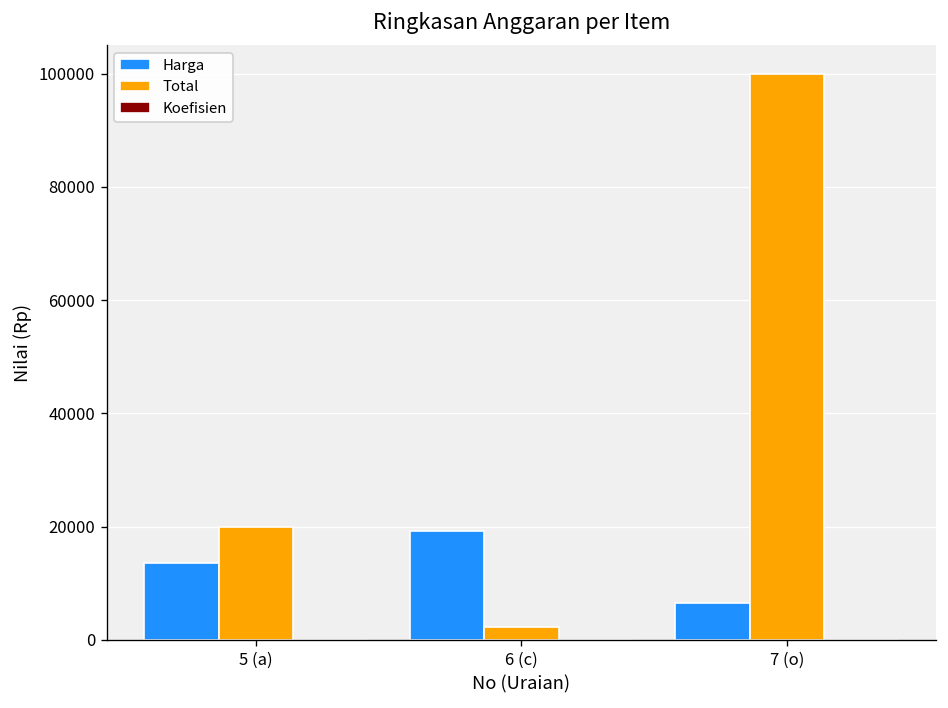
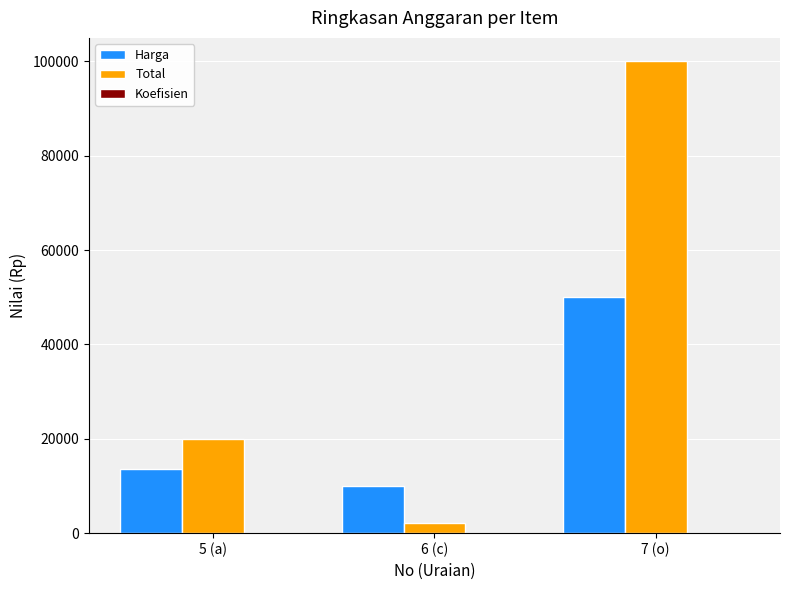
  {
    "Harga": {
      "5 (a)": 14000,
-     "6 (c)": 19000,
-     "7 (o)": 6000
+     "6 (c)": 10000,
+     "7 (o)": 50000
    },
    "Total": {
      "5 (a)": 20000,
      "6 (c)": 2000,
      "7 (o)": 100000
    }
  }
